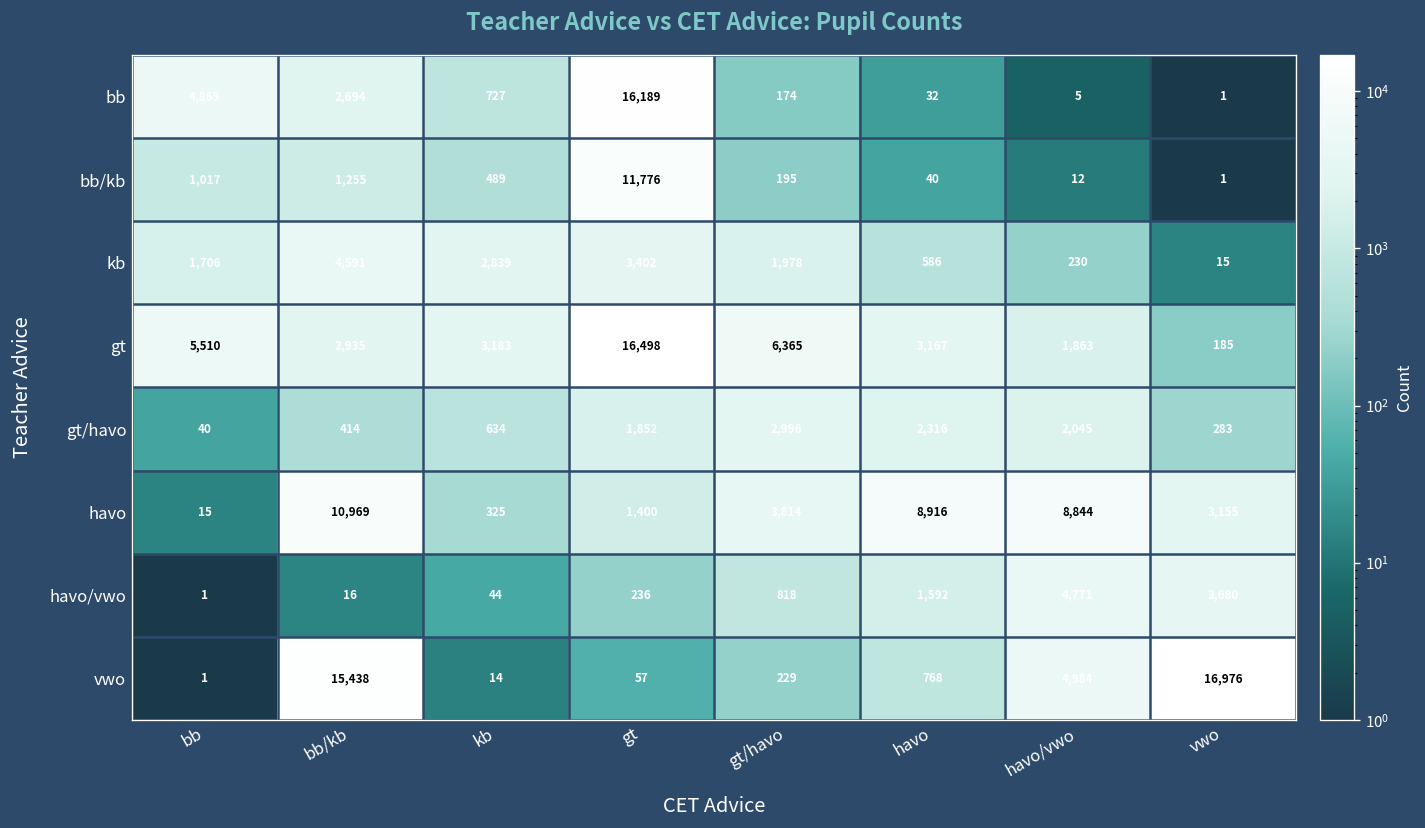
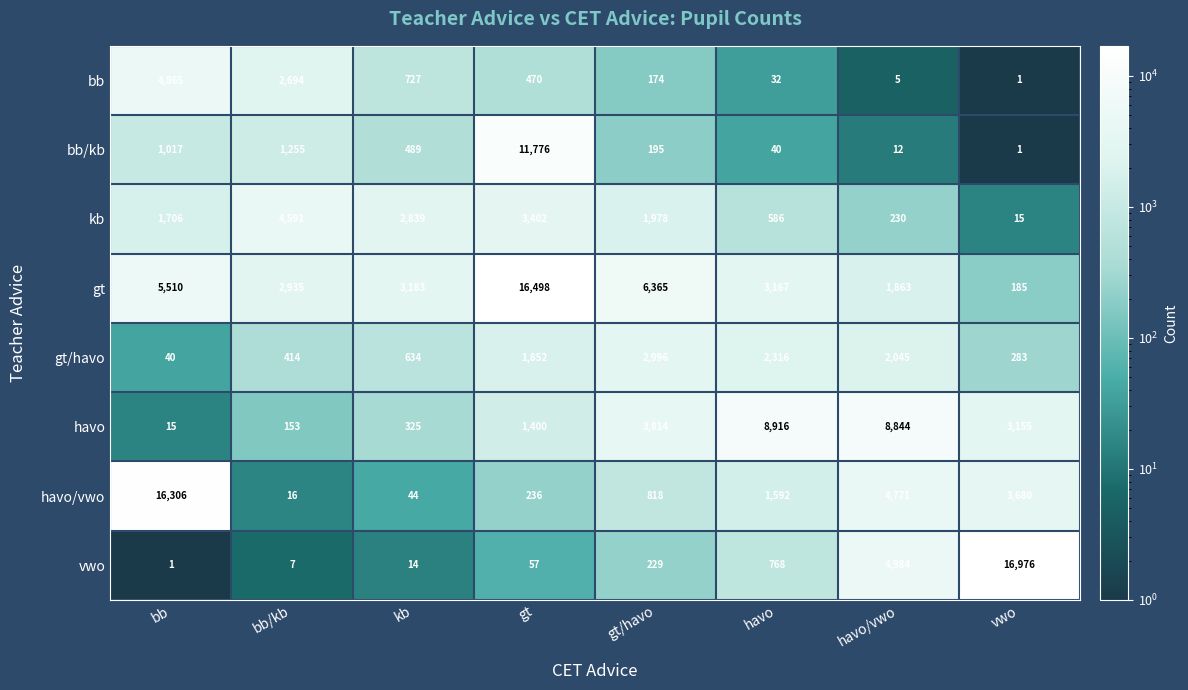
  {
    "bb": {
      "kb": "727",
-     "gt": "16,189",
+     "gt": "470",
      "gt/havo": "174",
      "havo": "32",
      "havo/vwo": "5",
      "vwo": "1"
    },
    "bb/kb": {
      "bb": "1,017",
      "bb/kb": "1,255",
      "kb": "489",
      "gt": "11,776",
      "gt/havo": "195",
      "havo": "40",
      "havo/vwo": "12",
      "vwo": "1"
    },
    "kb": {
      "havo": "586",
      "havo/vwo": "230",
      "vwo": "15"
    },
    "gt": {
      "bb": "5,510",
      "gt": "16,498",
      "gt/havo": "6,365",
      "vwo": "185"
    },
    "gt/havo": {
      "bb": "40",
      "bb/kb": "414",
      "kb": "634",
      "vwo": "283"
    },
    "havo": {
      "bb": "15",
-     "bb/kb": "10,969",
+     "bb/kb": "153",
      "kb": "325",
      "havo": "8,916",
      "havo/vwo": "8,844"
    },
    "havo/vwo": {
-     "bb": "1",
+     "bb": "16,306",
      "bb/kb": "16",
      "kb": "44",
      "gt": "236",
      "gt/havo": "818"
    },
    "vwo": {
      "bb": "1",
-     "bb/kb": "15,438",
+     "bb/kb": "7",
      "kb": "14",
      "gt": "57",
      "gt/havo": "229",
      "havo": "768",
      "vwo": "16,976"
    }
  }
